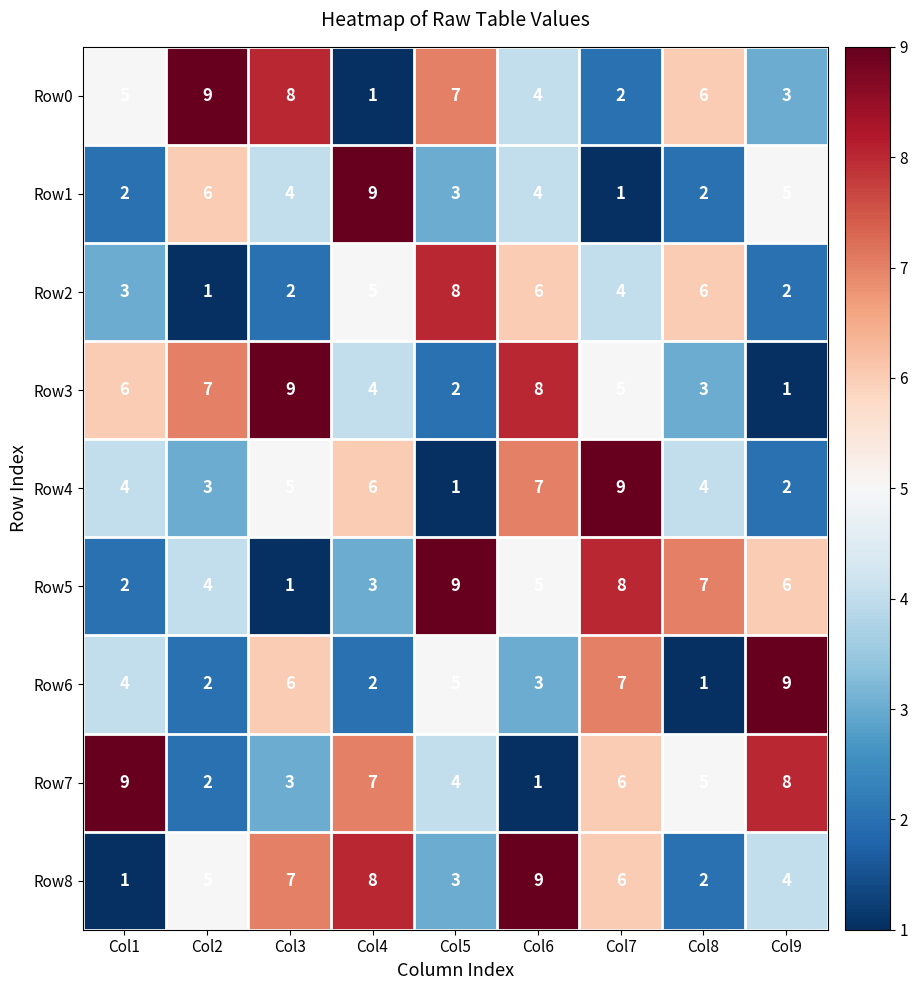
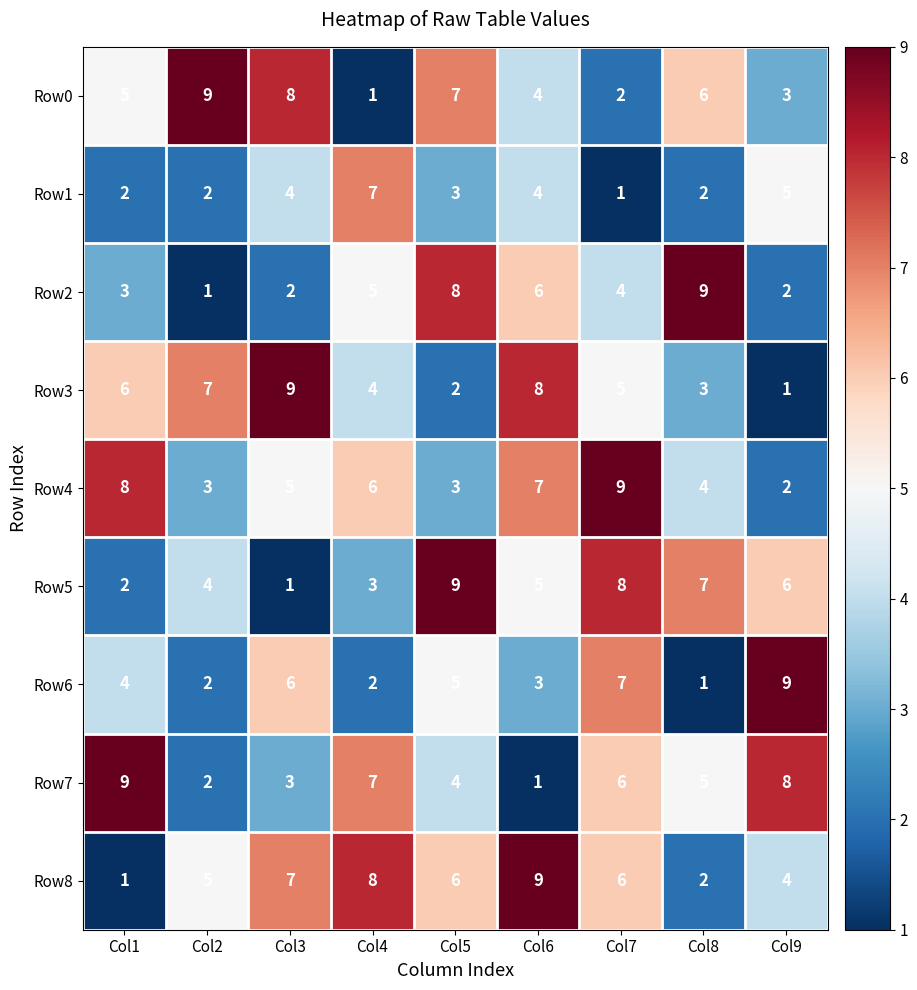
  {
    "Row0": {
      "Col2": 9,
      "Col3": 8,
      "Col4": 1,
      "Col5": 7,
      "Col6": 4,
      "Col7": 2,
      "Col8": 6,
      "Col9": 3
    },
    "Row1": {
      "Col1": 2,
-     "Col2": 6,
+     "Col2": 2,
      "Col3": 4,
-     "Col4": 9,
+     "Col4": 7,
      "Col5": 3,
      "Col6": 4,
      "Col7": 1,
      "Col8": 2
    },
    "Row2": {
      "Col1": 3,
      "Col2": 1,
      "Col3": 2,
      "Col5": 8,
      "Col6": 6,
      "Col7": 4,
-     "Col8": 6,
+     "Col8": 9,
      "Col9": 2
    },
    "Row3": {
      "Col1": 6,
      "Col2": 7,
      "Col3": 9,
      "Col4": 4,
      "Col5": 2,
      "Col6": 8,
      "Col8": 3,
      "Col9": 1
    },
    "Row4": {
-     "Col1": 4,
+     "Col1": 8,
      "Col2": 3,
      "Col4": 6,
-     "Col5": 1,
+     "Col5": 3,
      "Col6": 7,
      "Col7": 9,
      "Col8": 4,
      "Col9": 2
    },
    "Row5": {
      "Col1": 2,
      "Col2": 4,
      "Col3": 1,
      "Col4": 3,
      "Col5": 9,
      "Col7": 8,
      "Col8": 7,
      "Col9": 6
    },
    "Row6": {
      "Col1": 4,
      "Col2": 2,
      "Col3": 6,
      "Col4": 2,
      "Col6": 3,
      "Col7": 7,
      "Col8": 1,
      "Col9": 9
    },
    "Row7": {
      "Col1": 9,
      "Col2": 2,
      "Col3": 3,
      "Col4": 7,
      "Col5": 4,
      "Col6": 1,
      "Col7": 6,
      "Col9": 8
    },
    "Row8": {
      "Col1": 1,
      "Col3": 7,
      "Col4": 8,
-     "Col5": 3,
+     "Col5": 6,
      "Col6": 9,
      "Col7": 6,
      "Col8": 2,
      "Col9": 4
    }
  }
